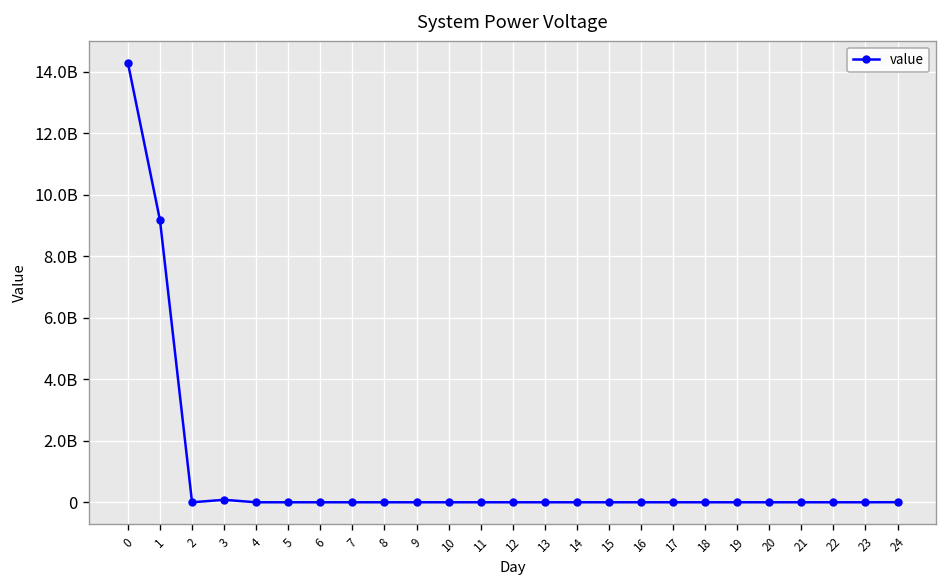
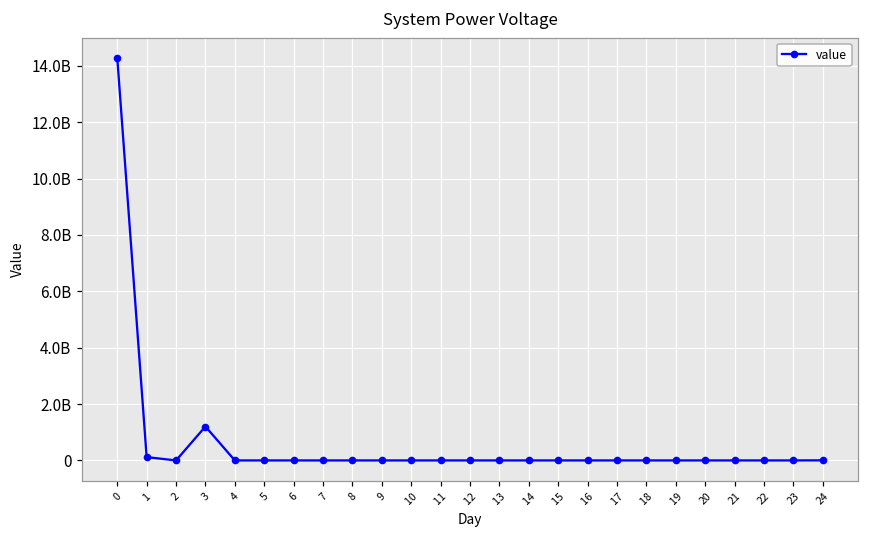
  {
    "0": 14300000000,
-   "1": 9200000000,
+   "1": 100000000,
    "2": 0,
-   "3": 100000000,
+   "3": 1200000000,
    "4": 0,
    "5": 0,
    "6": 0,
    "7": 0,
    "8": 0,
    "9": 0,
    "10": 0,
    "11": 0,
    "12": 0,
    "13": 0,
    "14": 0,
    "15": 0,
    "16": 0,
    "17": 0,
    "18": 0,
    "19": 0,
    "20": 0,
    "21": 0,
    "22": 0,
    "23": 0,
    "24": 0
  }
